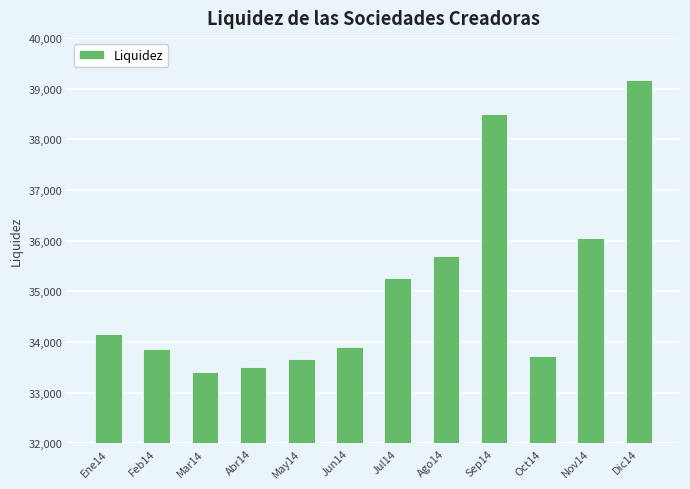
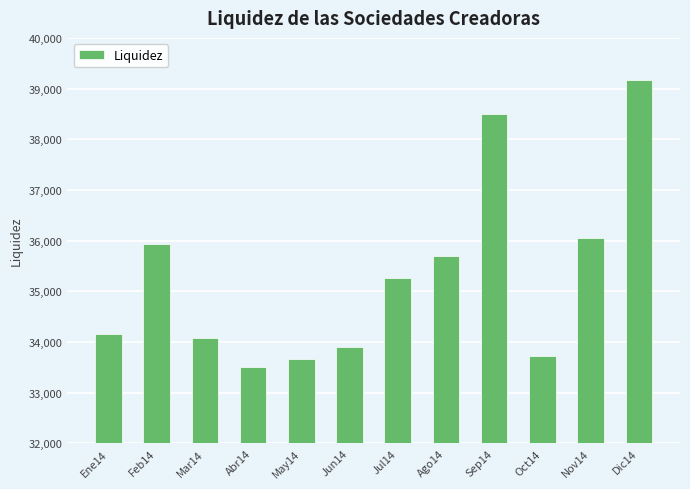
  {
    "Ene14": "34,200",
-   "Feb14": "33,900",
-   "Mar14": "33,400",
+   "Feb14": "35,900",
+   "Mar14": "34,100",
    "Abr14": "33,500",
    "May14": "33,700",
    "Jun14": "33,900",
    "Jul14": "35,300",
    "Ago14": "35,700",
    "Sep14": "38,500",
    "Oct14": "33,700",
    "Nov14": "36,100",
    "Dic14": "39,200"
  }
